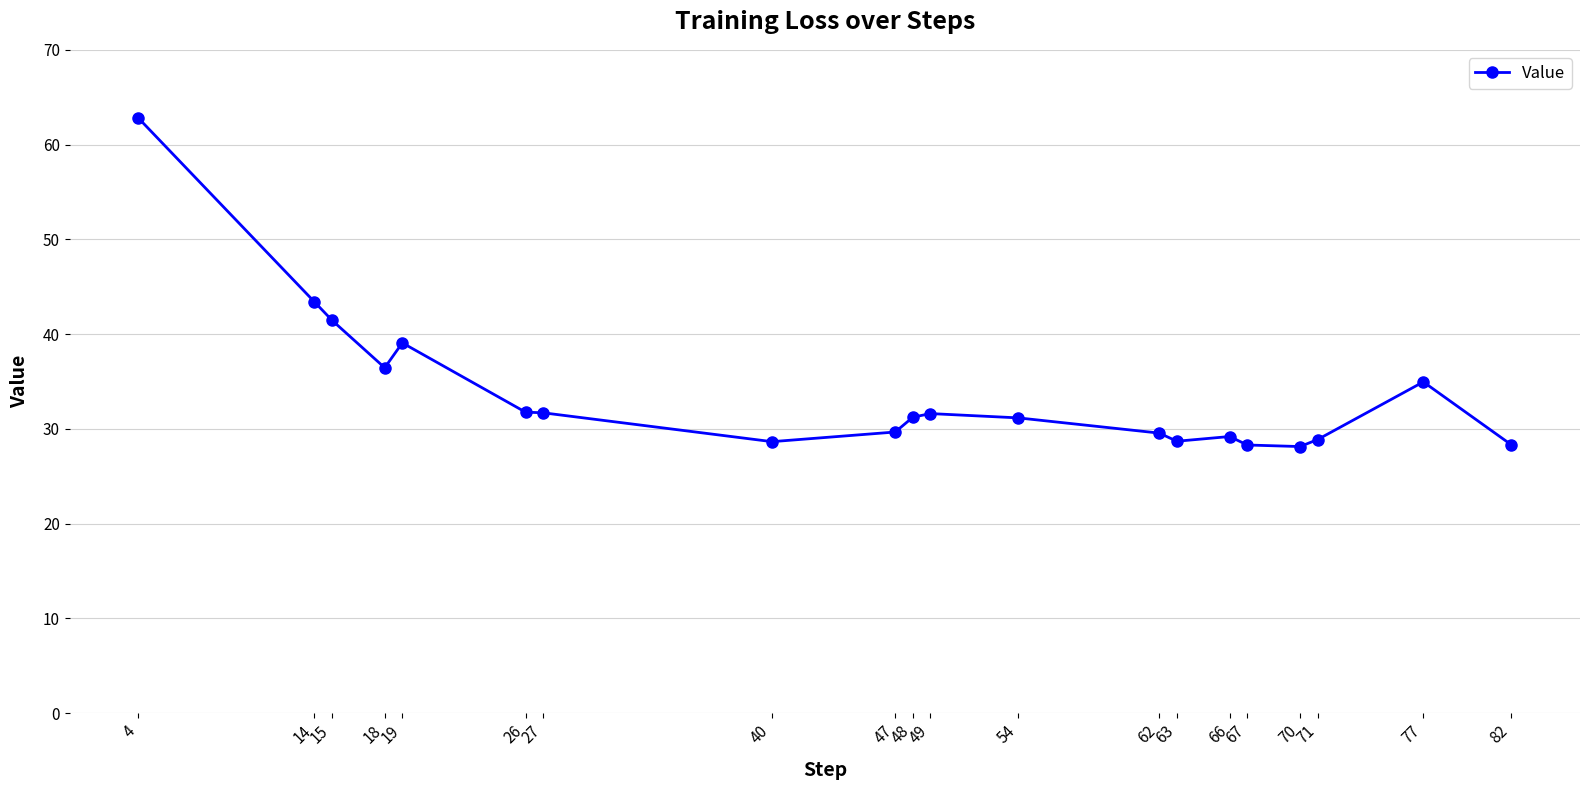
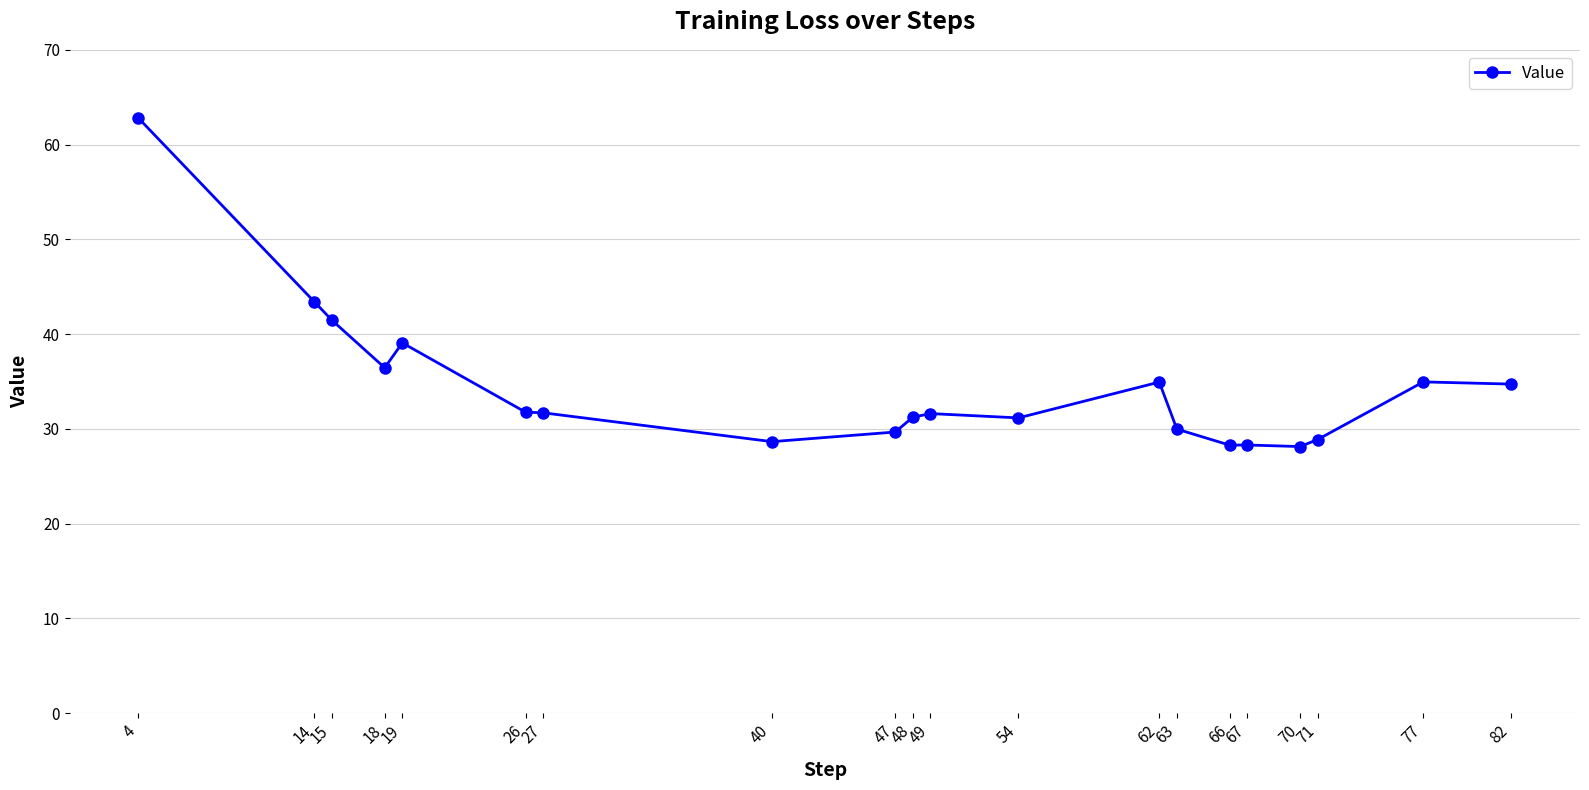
  {
    "4": 63,
    "14": 43,
    "15": 41,
    "18": 36,
    "19": 39,
    "26": 32,
    "27": 32,
    "40": 29,
    "47": 30,
    "48": 31,
    "49": 32,
    "54": 31,
-   "62": 30,
-   "63": 29,
-   "66": 29,
+   "62": 35,
+   "63": 30,
+   "66": 28,
    "67": 28,
    "70": 28,
    "71": 29,
    "77": 35,
-   "82": 28
+   "82": 35
  }
